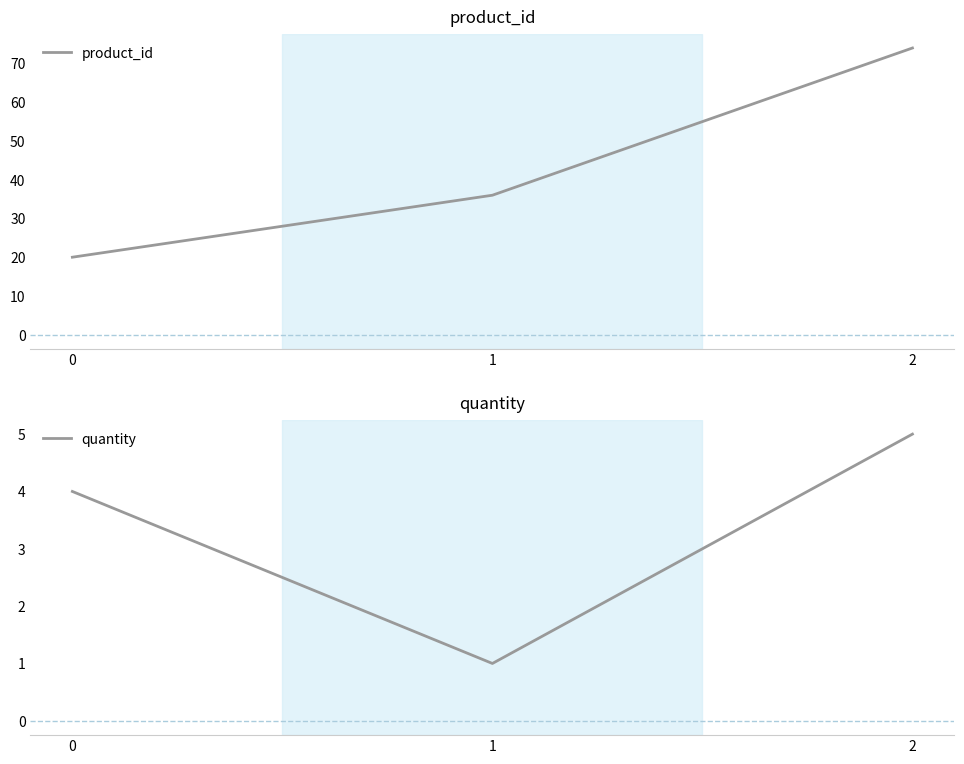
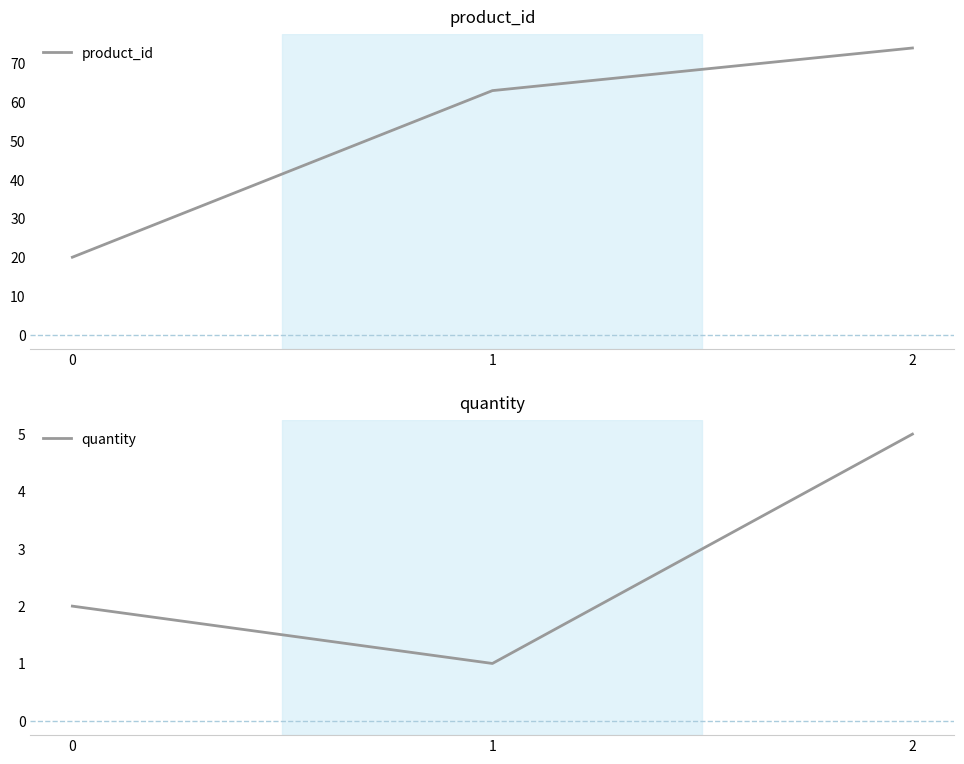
  {
    "product_id": {
      "0": 20,
-     "1": 36,
+     "1": 63,
      "2": 74
    },
    "quantity": {
-     "0": 4,
+     "0": 2,
      "1": 1,
      "2": 5
    }
  }
